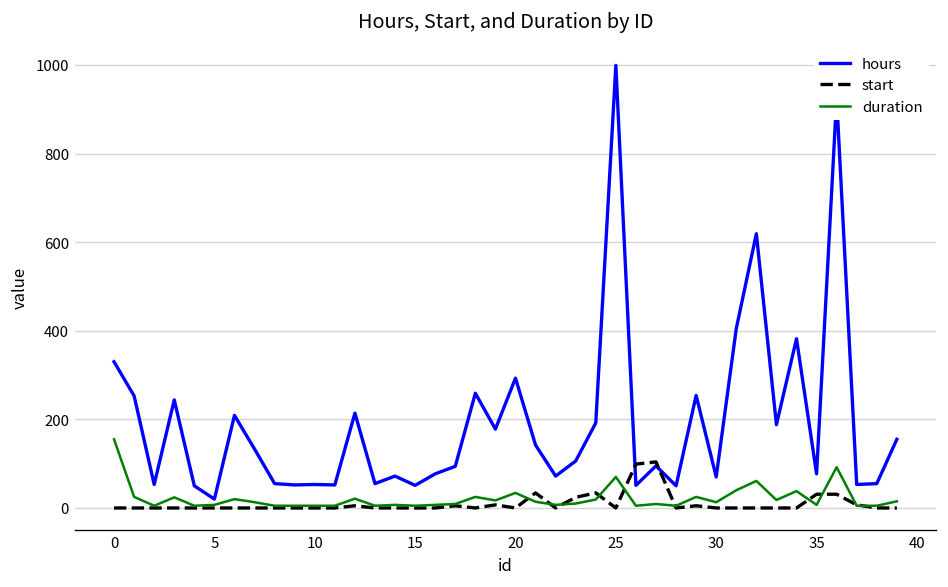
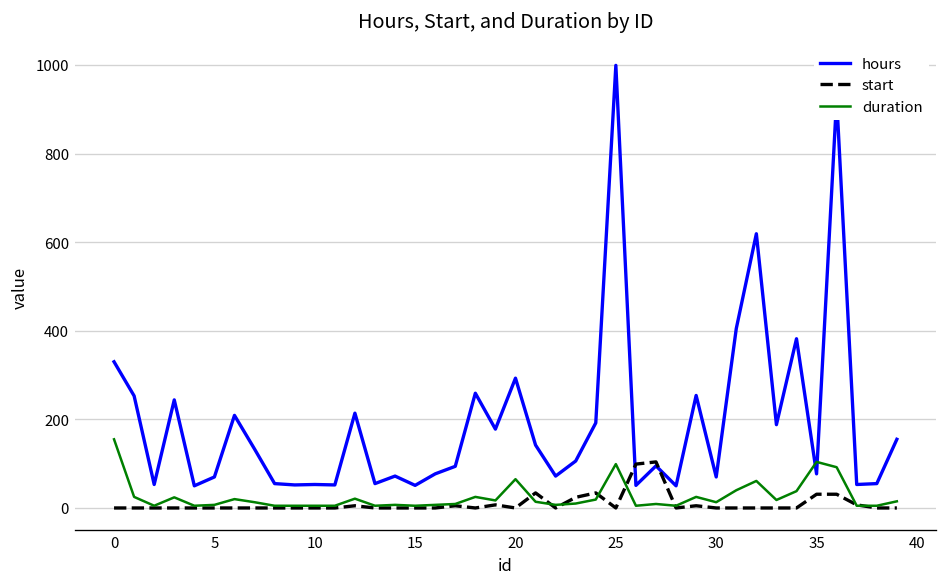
  {
    "hours": {
      "0": 330,
-     "5": 20,
+     "5": 70,
      "10": 50,
      "15": 50,
      "20": 290,
      "25": 1000,
      "30": 70,
      "35": 80
    },
    "start": {
      "0": 0,
      "20": 0,
      "25": 0,
      "30": 0,
      "35": 30
    },
    "duration": {
      "0": 160,
-     "20": 30,
-     "25": 70,
+     "20": 70,
+     "25": 100,
      "30": 10,
-     "35": 10
+     "35": 100
    }
  }
